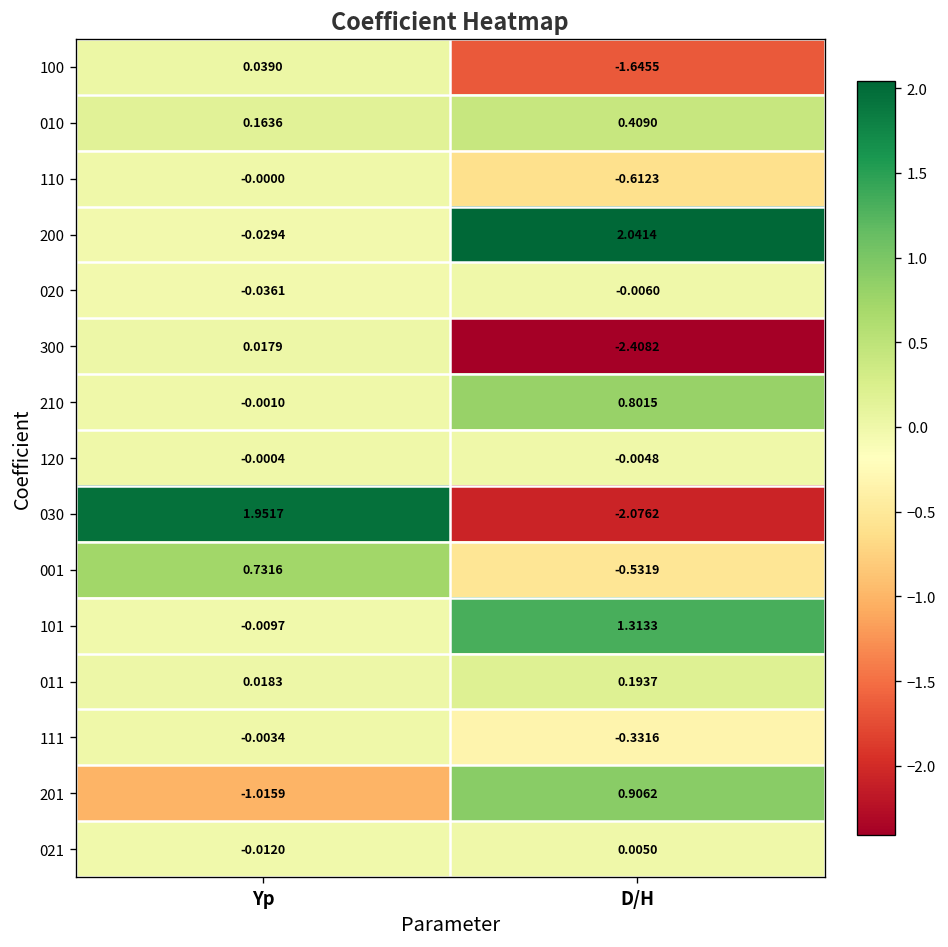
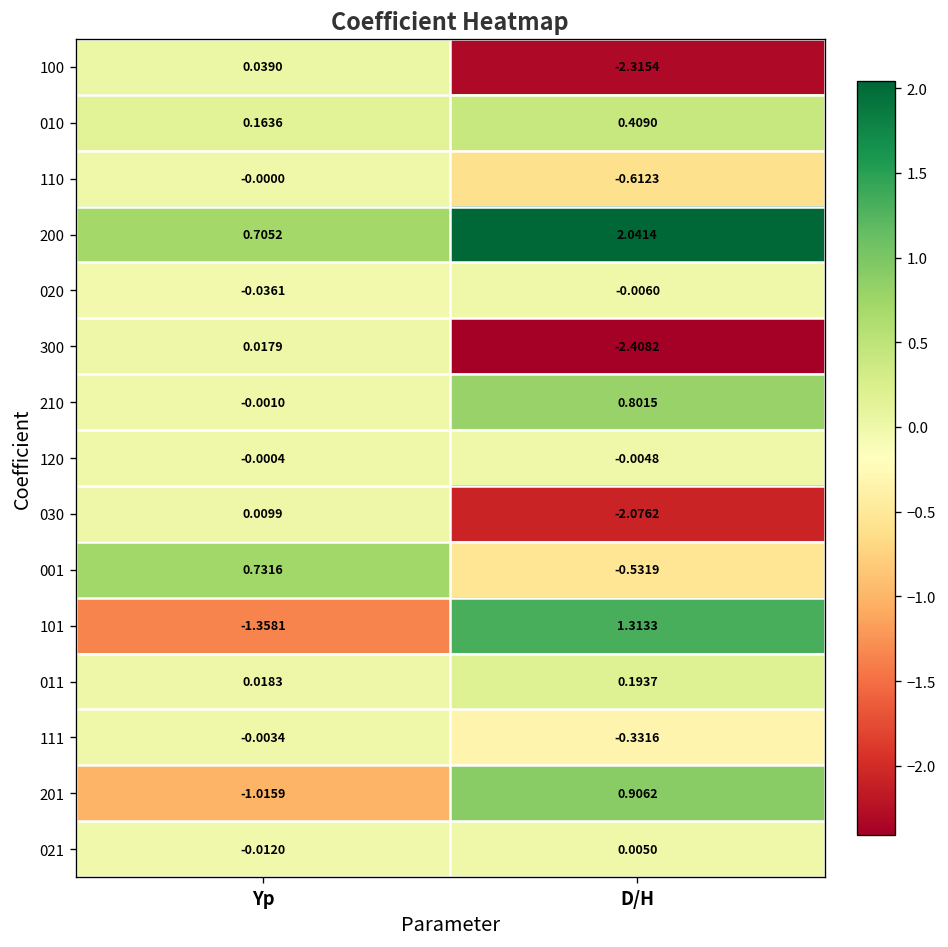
  {
    "100": {
      "Yp": 0.0390,
-     "D/H": -1.6455
+     "D/H": -2.3154
    },
    "010": {
      "Yp": 0.1636,
      "D/H": 0.4090
    },
    "110": {
      "Yp": -0.0000,
      "D/H": -0.6123
    },
    "200": {
-     "Yp": -0.0294,
+     "Yp": 0.7052,
      "D/H": 2.0414
    },
    "020": {
      "Yp": -0.0361,
      "D/H": -0.0060
    },
    "300": {
      "Yp": 0.0179,
      "D/H": -2.4082
    },
    "210": {
      "Yp": -0.0010,
      "D/H": 0.8015
    },
    "120": {
      "Yp": -0.0004,
      "D/H": -0.0048
    },
    "030": {
-     "Yp": 1.9517,
+     "Yp": 0.0099,
      "D/H": -2.0762
    },
    "001": {
      "Yp": 0.7316,
      "D/H": -0.5319
    },
    "101": {
-     "Yp": -0.0097,
+     "Yp": -1.3581,
      "D/H": 1.3133
    },
    "011": {
      "Yp": 0.0183,
      "D/H": 0.1937
    },
    "111": {
      "Yp": -0.0034,
      "D/H": -0.3316
    },
    "201": {
      "Yp": -1.0159,
      "D/H": 0.9062
    },
    "021": {
      "Yp": -0.0120,
      "D/H": 0.0050
    }
  }
